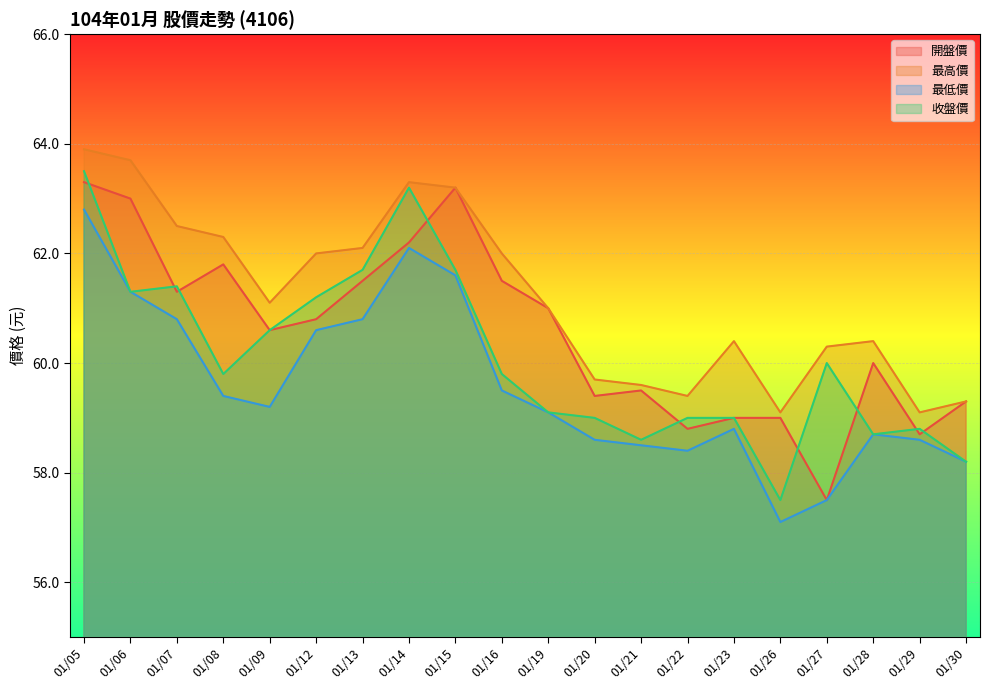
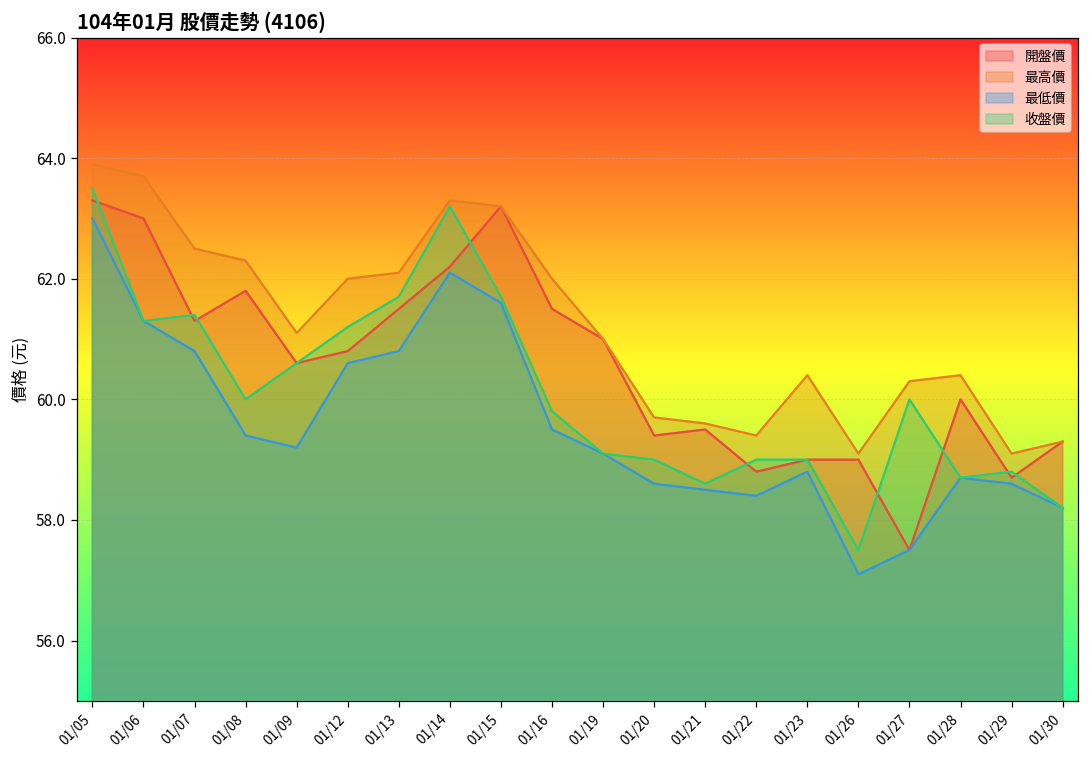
  {
    "最低價": {
-     "01/05": 62.8,
+     "01/05": 63.0,
      "01/07": 60.8,
      "01/08": 59.4,
      "01/09": 59.2,
      "01/12": 60.6,
      "01/13": 60.8,
      "01/14": 62.1,
      "01/15": 61.6,
      "01/16": 59.5,
      "01/20": 58.6,
      "01/21": 58.5,
      "01/22": 58.4,
      "01/23": 58.8,
      "01/26": 57.1,
      "01/29": 58.6
    },
    "收盤價": {
      "01/05": 63.5,
      "01/07": 61.4,
-     "01/08": 59.8,
+     "01/08": 60.0,
      "01/12": 61.2,
      "01/13": 61.7,
      "01/14": 63.2,
      "01/15": 61.7,
      "01/16": 59.8,
      "01/20": 59.0,
      "01/21": 58.6,
      "01/22": 59.0,
      "01/26": 57.5,
      "01/27": 60.0,
      "01/29": 58.8
    }
  }
